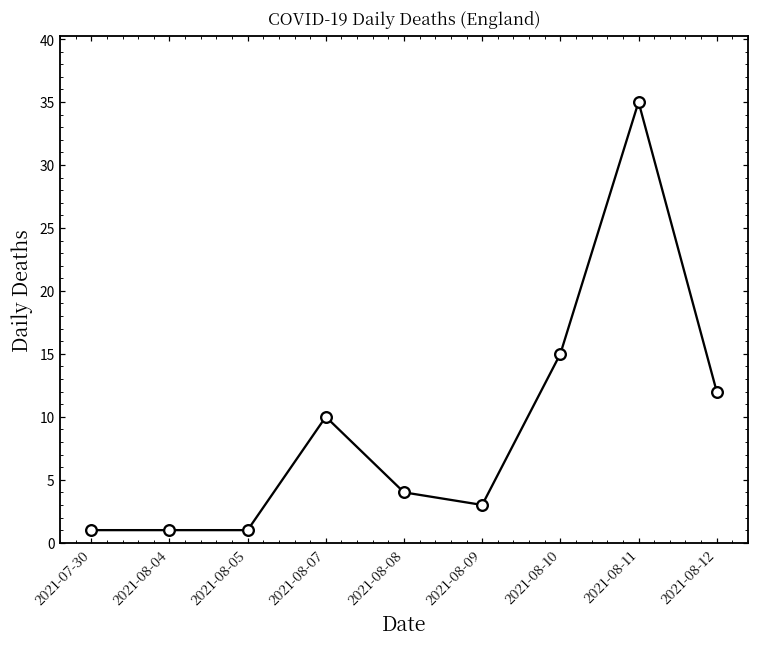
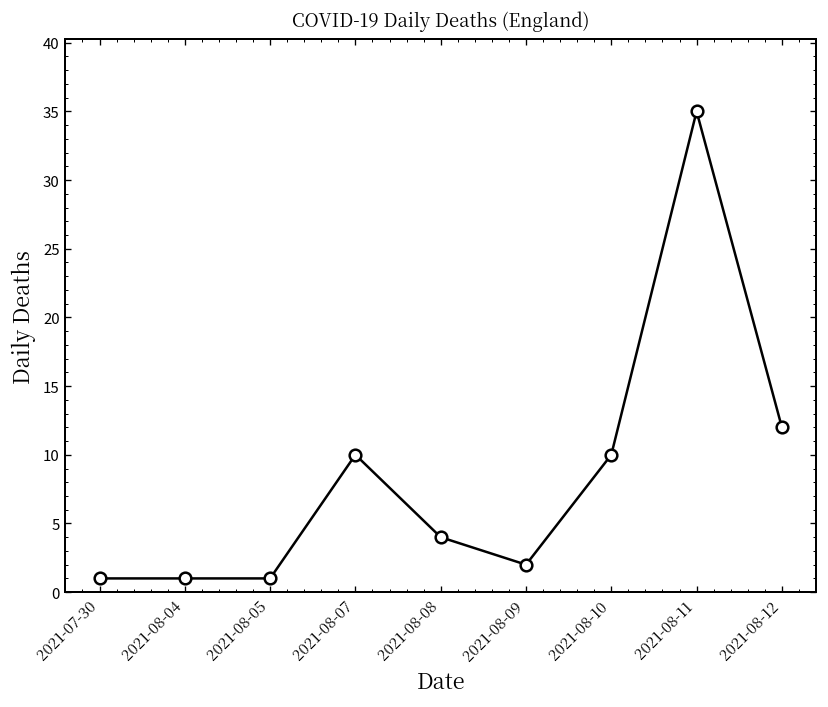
  {
    "2021-07-30": 1,
    "2021-08-04": 1,
    "2021-08-05": 1,
    "2021-08-07": 10,
    "2021-08-08": 4,
-   "2021-08-09": 3,
-   "2021-08-10": 15,
+   "2021-08-09": 2,
+   "2021-08-10": 10,
    "2021-08-11": 35,
    "2021-08-12": 12
  }
